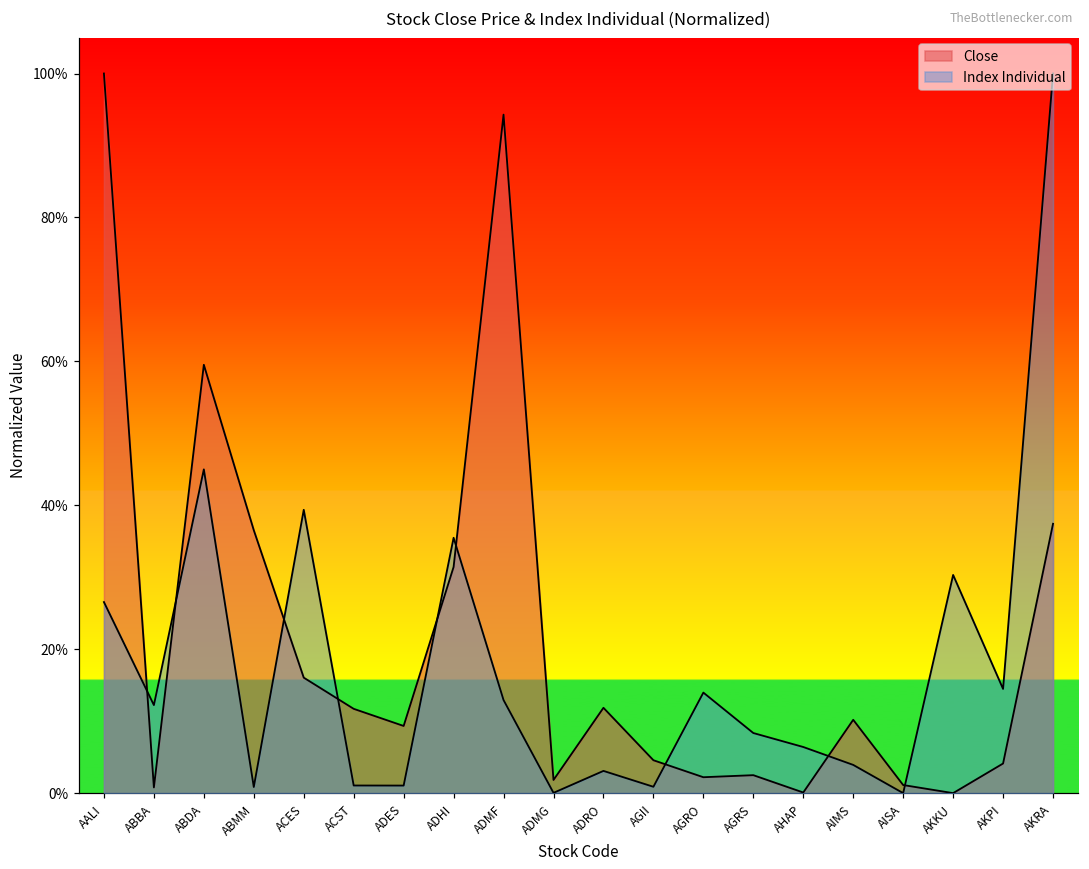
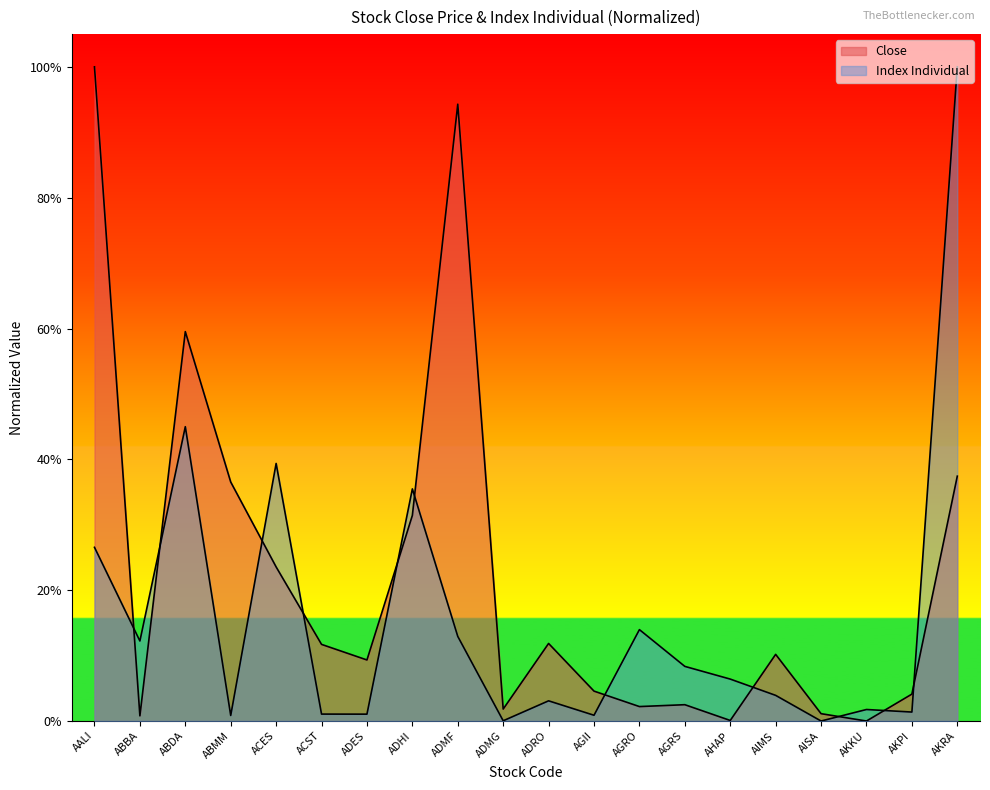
  {
    "Close": {
      "AALI": "100%",
      "ABBA": "1%",
      "ABDA": "60%",
      "ABMM": "37%",
-     "ACES": "16%",
+     "ACES": "24%",
      "ACST": "12%",
      "ADES": "9%",
      "ADHI": "31%",
      "ADMF": "94%",
      "ADMG": "2%",
      "ADRO": "12%",
      "AGII": "5%",
      "AGRO": "2%",
      "AGRS": "2%",
      "AHAP": "0%",
      "AIMS": "10%",
      "AISA": "1%",
      "AKKU": "0%",
      "AKPI": "4%",
      "AKRA": "37%"
    },
    "Index Individual": {
      "AALI": "27%",
      "ABBA": "12%",
      "ABDA": "45%",
      "ABMM": "1%",
      "ACES": "39%",
      "ACST": "1%",
      "ADES": "1%",
      "ADHI": "35%",
      "ADMF": "13%",
      "ADMG": "0%",
      "ADRO": "3%",
      "AGII": "1%",
      "AGRO": "14%",
      "AGRS": "8%",
      "AHAP": "6%",
      "AIMS": "4%",
      "AISA": "0%",
-     "AKKU": "30%",
-     "AKPI": "14%"
+     "AKKU": "2%",
+     "AKPI": "1%"
    }
  }
